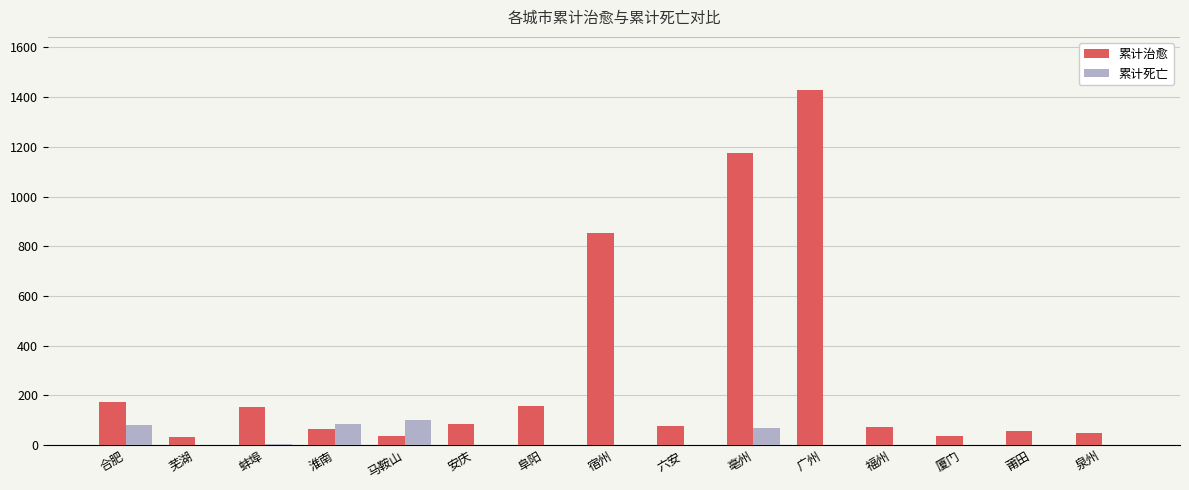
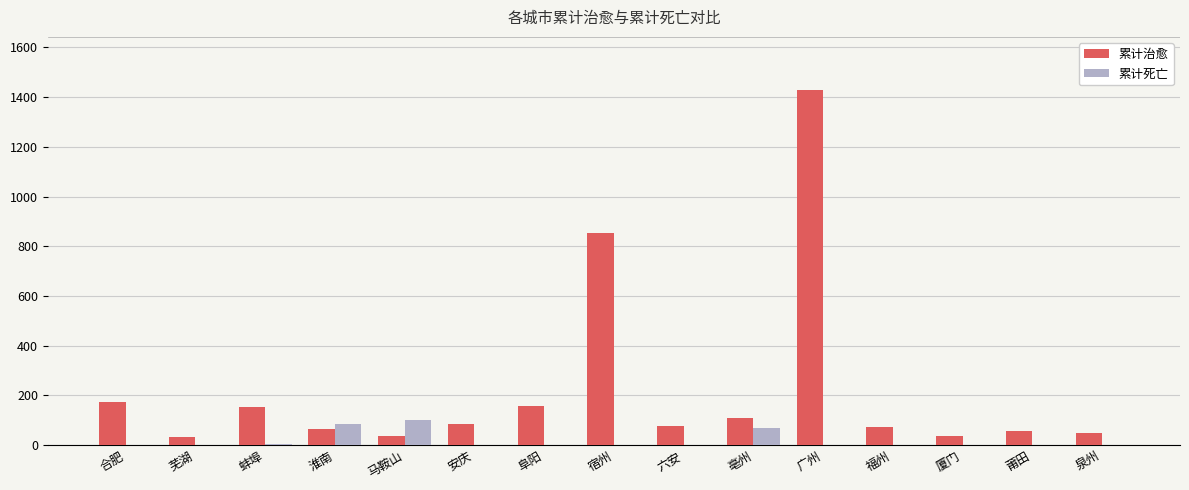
  {
    "累计治愈": {
      "合肥": 180,
      "芜湖": 30,
      "蚌埠": 160,
      "淮南": 60,
      "马鞍山": 40,
      "安庆": 80,
      "阜阳": 160,
      "宿州": 850,
      "六安": 80,
-     "亳州": 1180,
+     "亳州": 110,
      "广州": 1430,
      "福州": 70,
      "厦门": 40,
      "莆田": 60,
      "泉州": 50
    },
    "累计死亡": {
-     "合肥": 80,
+     "合肥": 0,
      "芜湖": 0,
      "淮南": 80,
      "马鞍山": 100,
      "安庆": 0,
      "阜阳": 0,
      "宿州": 0,
      "六安": 0,
      "亳州": 70,
      "厦门": 0,
      "莆田": 0,
      "泉州": 0
    }
  }
